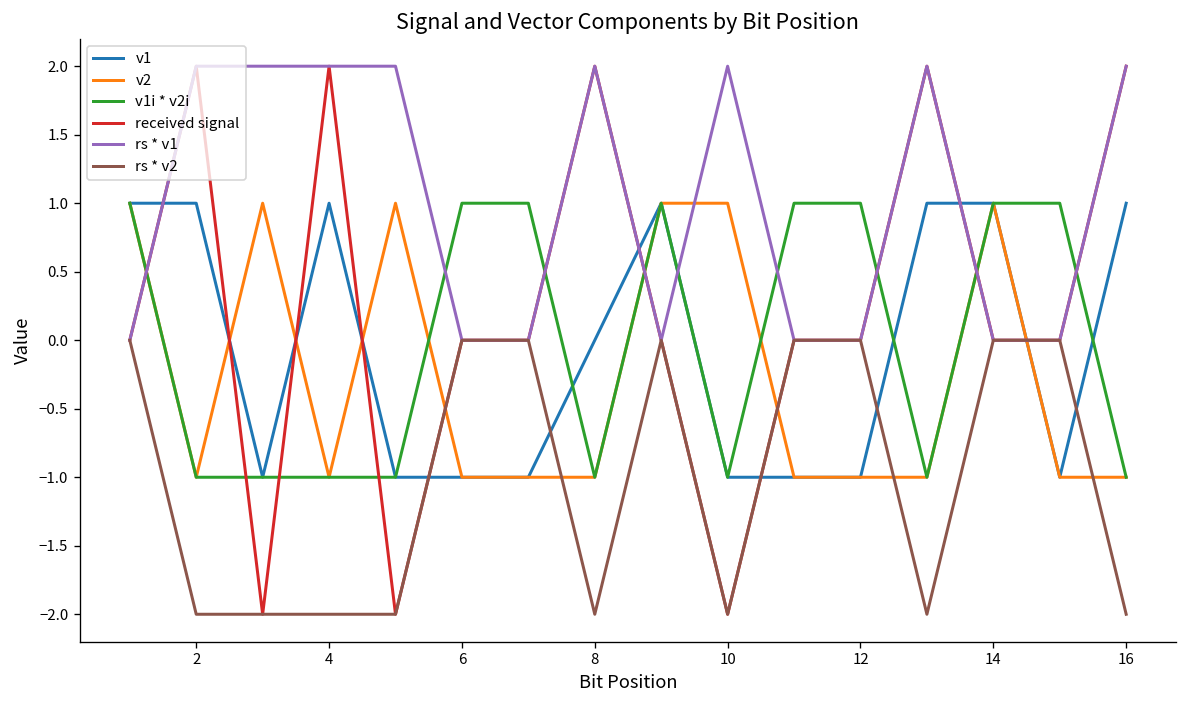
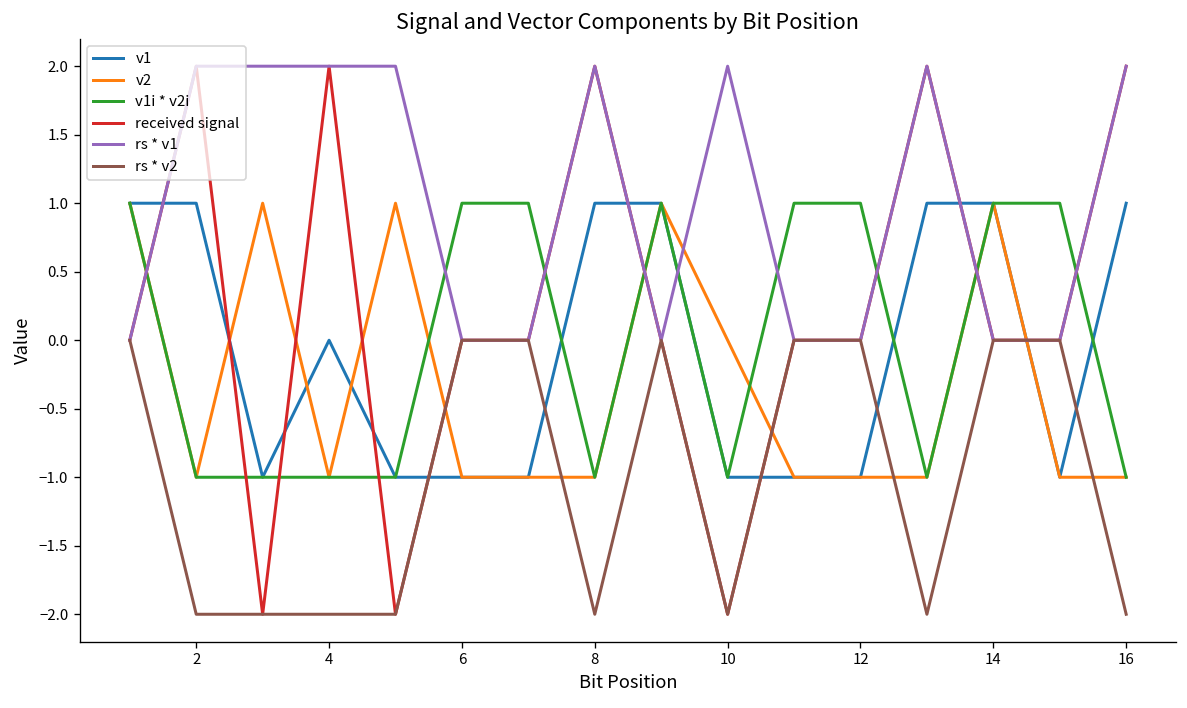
  {
    "v1": {
      "2": 1,
-     "4": 1,
-     "8": 0,
+     "4": 0,
+     "8": 1,
      "16": 1
    },
    "v2": {
-     "10": 1
+     "10": 0
    },
    "v1i * v2i": {
      "6": 1,
      "12": 1
    },
    "rs * v1": {
      "10": 2
    },
    "rs * v2": {
      "2": -2,
      "4": -2,
      "8": -2,
      "16": -2
    }
  }
